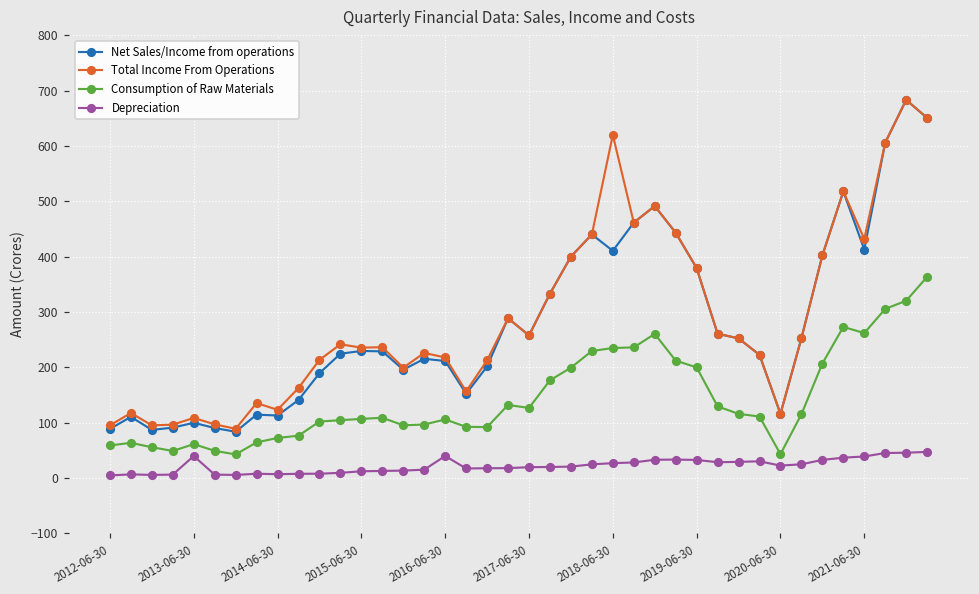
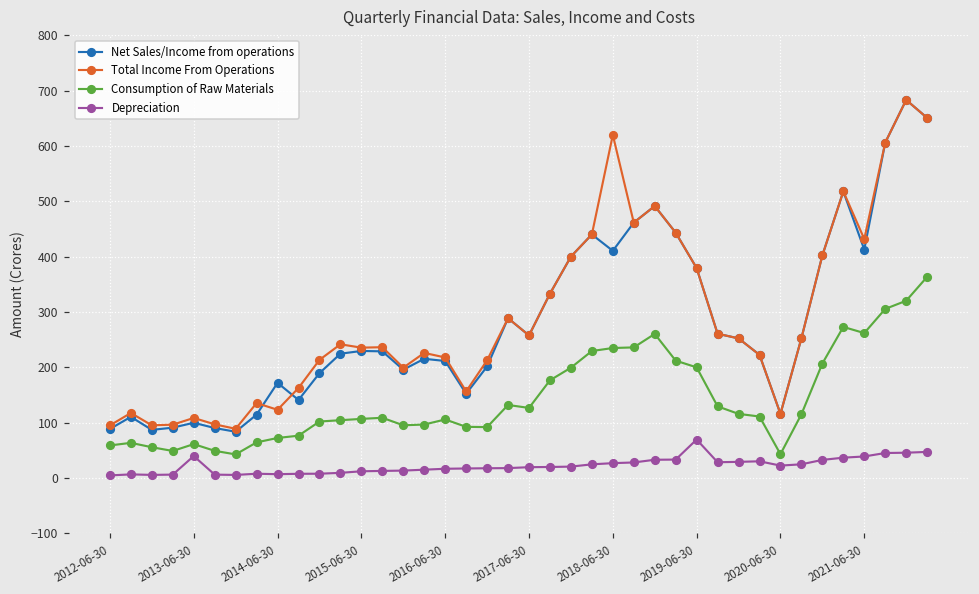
  {
    "Net Sales/Income from operations": {
      "2012-06-30": 90,
      "2013-06-30": 100,
-     "2014-06-30": 110,
+     "2014-06-30": 170,
      "2015-06-30": 230,
      "2016-06-30": 210,
      "2018-06-30": 410,
      "2021-06-30": 410
    },
    "Total Income From Operations": {
      "2012-06-30": 100,
      "2013-06-30": 110,
      "2014-06-30": 120,
      "2015-06-30": 240,
      "2016-06-30": 220,
      "2018-06-30": 620,
      "2021-06-30": 430
    },
    "Consumption of Raw Materials": {
      "2012-06-30": 60,
      "2013-06-30": 60,
      "2014-06-30": 70,
      "2015-06-30": 110,
      "2016-06-30": 110,
      "2017-06-30": 130,
      "2018-06-30": 230,
      "2019-06-30": 200,
      "2020-06-30": 40,
      "2021-06-30": 260
    },
    "Depreciation": {
      "2012-06-30": 0,
      "2013-06-30": 40,
      "2014-06-30": 10,
      "2015-06-30": 10,
-     "2016-06-30": 40,
+     "2016-06-30": 20,
      "2017-06-30": 20,
      "2018-06-30": 30,
-     "2019-06-30": 30,
+     "2019-06-30": 70,
      "2020-06-30": 20,
      "2021-06-30": 40
    }
  }
